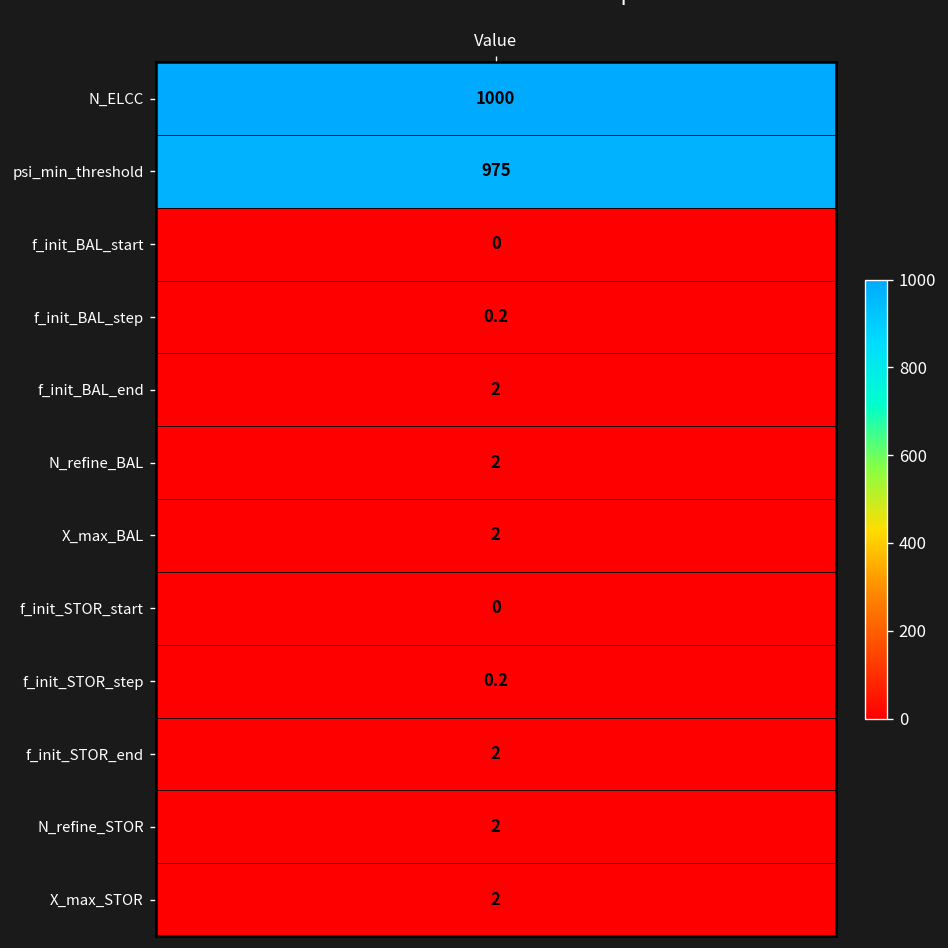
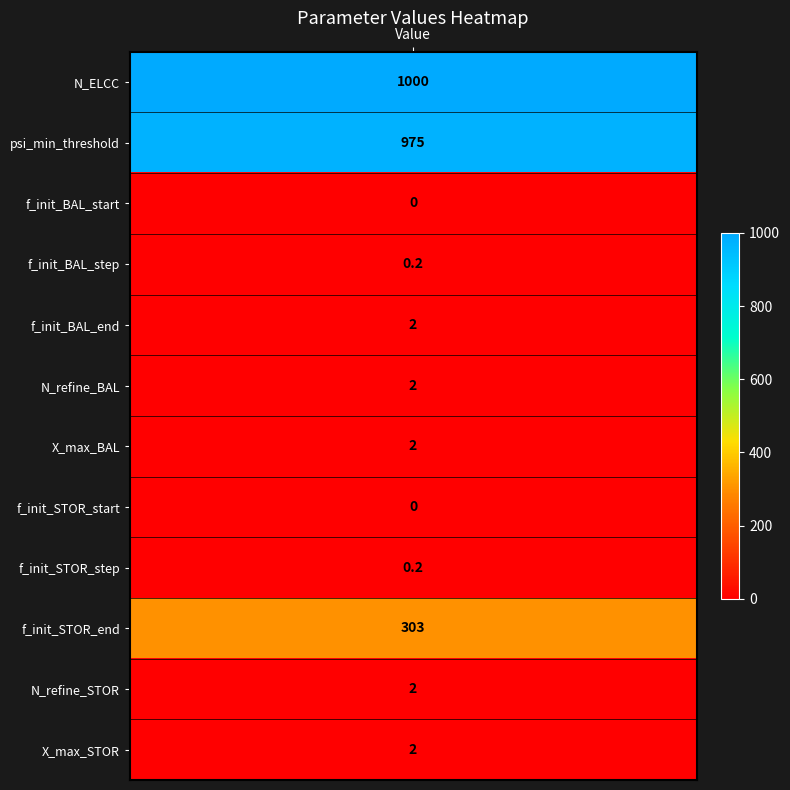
  {
    "N_ELCC": {
      "Value": 1000
    },
    "psi_min_threshold": {
      "Value": 975
    },
    "f_init_BAL_start": {
      "Value": 0
    },
    "f_init_BAL_step": {
      "Value": 0.2
    },
    "f_init_BAL_end": {
      "Value": 2
    },
    "N_refine_BAL": {
      "Value": 2
    },
    "X_max_BAL": {
      "Value": 2
    },
    "f_init_STOR_start": {
      "Value": 0
    },
    "f_init_STOR_step": {
      "Value": 0.2
    },
    "f_init_STOR_end": {
-     "Value": 2
+     "Value": 303
    },
    "N_refine_STOR": {
      "Value": 2
    },
    "X_max_STOR": {
      "Value": 2
    }
  }
